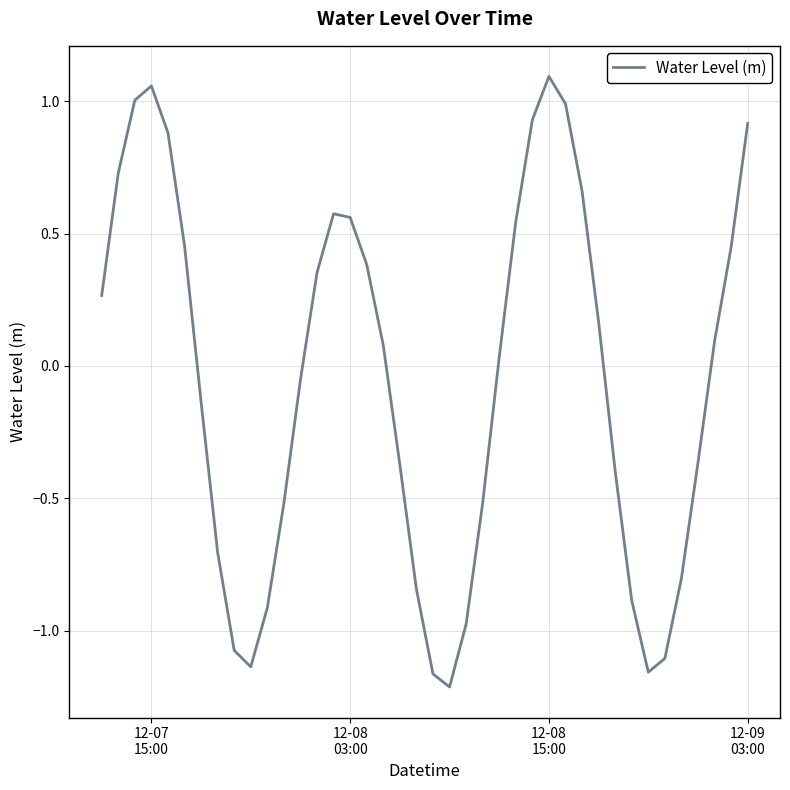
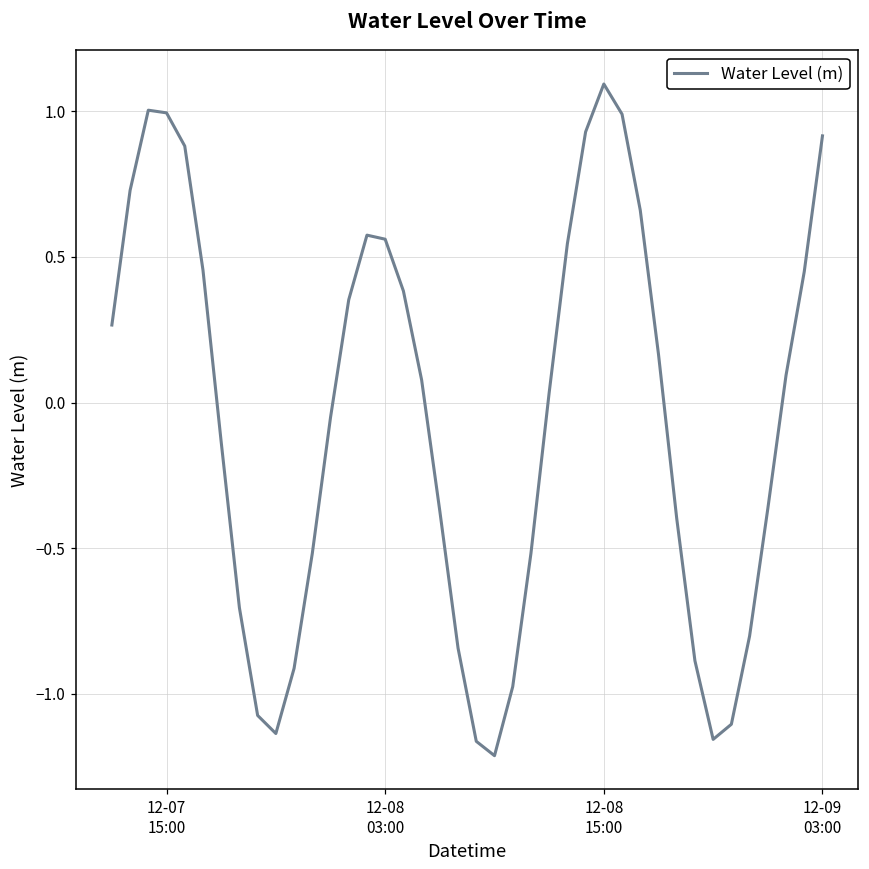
  {
-   "12-07 15:00": 1.06,
+   "12-07 15:00": 0.99,
    "12-08 03:00": 0.56,
    "12-08 15:00": 1.09,
    "12-09 03:00": 0.92
  }
